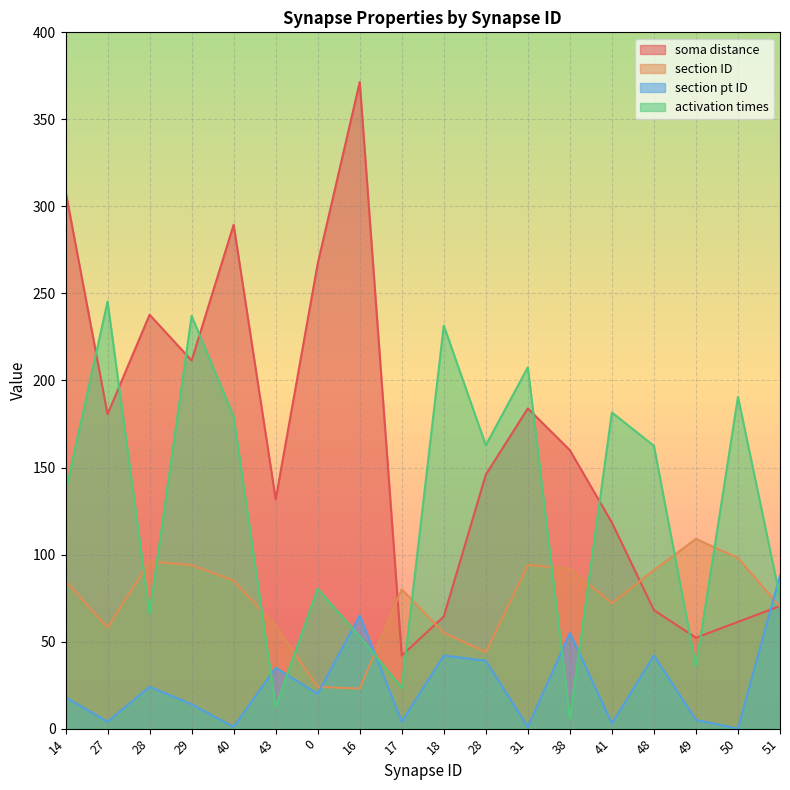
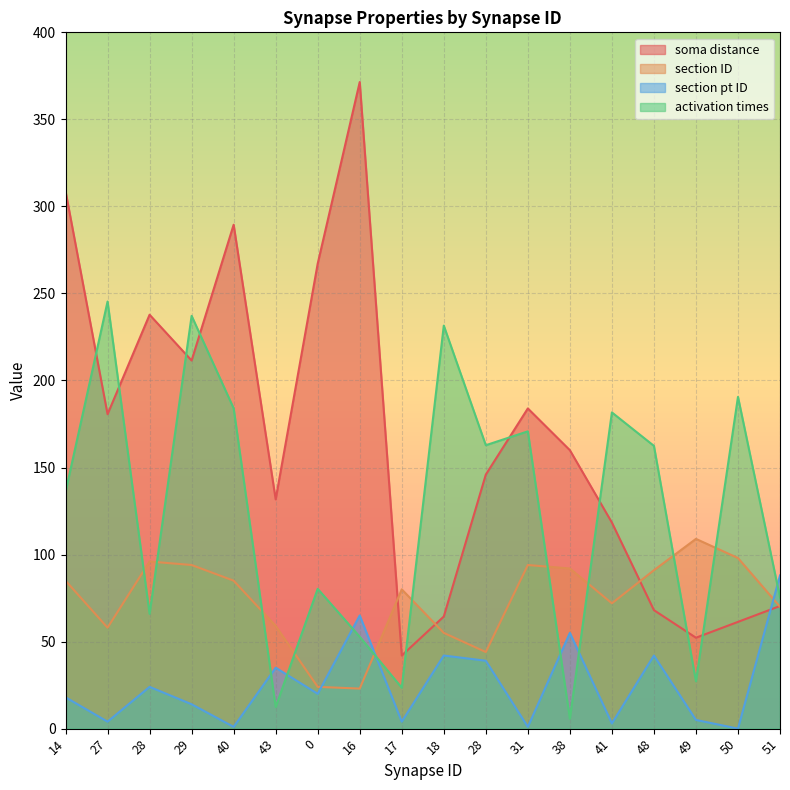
  {
    "section pt ID": {
      "14": 18,
      "27": 4,
      "29": 14,
      "40": 1,
      "43": 35,
      "0": 20,
      "16": 65,
      "17": 4,
      "18": 42,
      "31": 1,
      "38": 55,
      "41": 3,
      "48": 42,
      "49": 5,
      "50": 0,
      "51": 88
    },
    "activation times": {
      "14": 136,
      "27": 245,
      "29": 237,
-     "40": 179,
+     "40": 184,
      "43": 12,
      "0": 80,
      "16": 53,
      "17": 23,
      "18": 232,
-     "31": 208,
+     "31": 171,
      "38": 6,
      "41": 182,
      "48": 162,
-     "49": 35,
+     "49": 27,
      "50": 191,
      "51": 75
    }
  }
